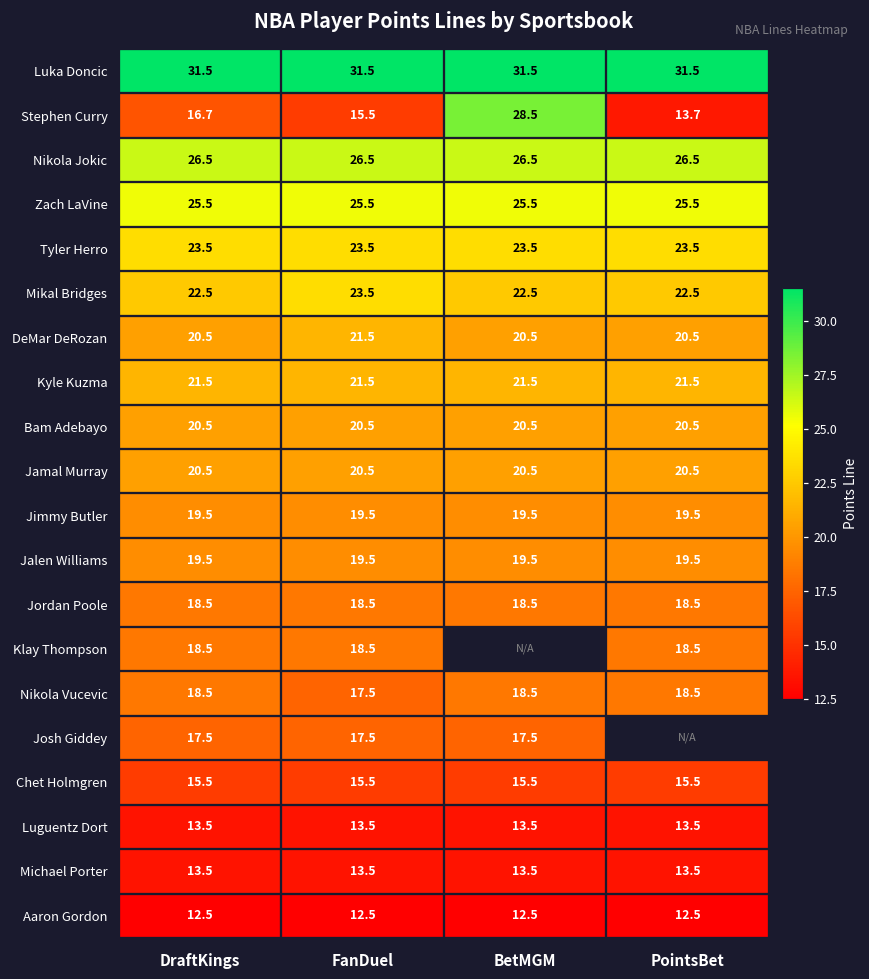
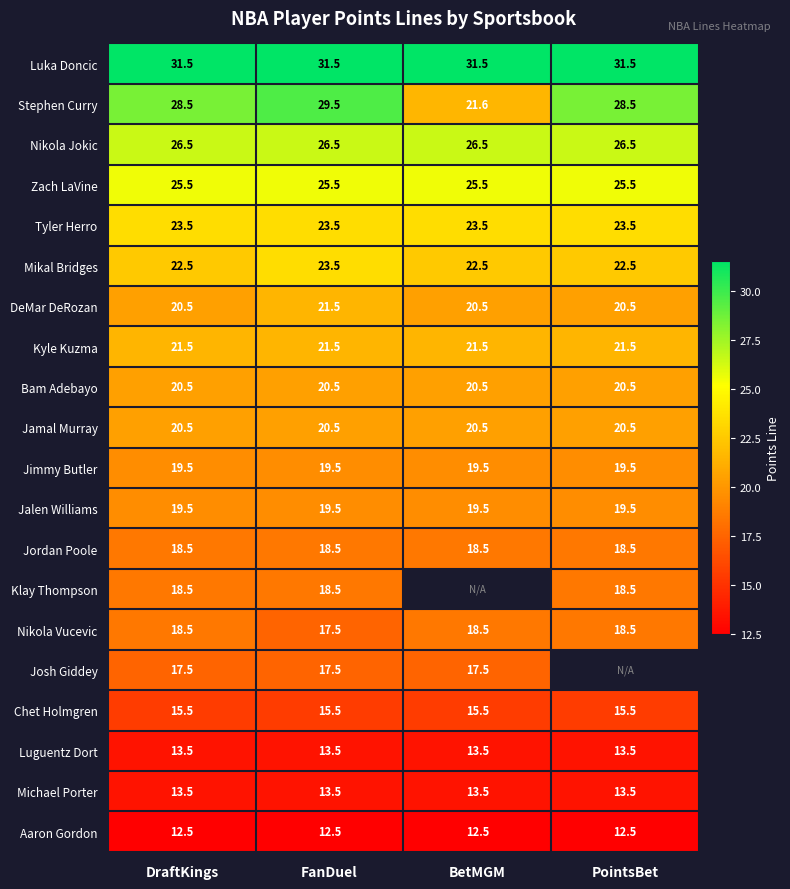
  {
    "Luka Doncic": {
      "DraftKings": 31.5,
      "FanDuel": 31.5,
      "BetMGM": 31.5,
      "PointsBet": 31.5
    },
    "Stephen Curry": {
-     "DraftKings": 16.7,
-     "FanDuel": 15.5,
-     "BetMGM": 28.5,
-     "PointsBet": 13.7
+     "DraftKings": 28.5,
+     "FanDuel": 29.5,
+     "BetMGM": 21.6,
+     "PointsBet": 28.5
    },
    "Nikola Jokic": {
      "DraftKings": 26.5,
      "FanDuel": 26.5,
      "BetMGM": 26.5,
      "PointsBet": 26.5
    },
    "Zach LaVine": {
      "DraftKings": 25.5,
      "FanDuel": 25.5,
      "BetMGM": 25.5,
      "PointsBet": 25.5
    },
    "Tyler Herro": {
      "DraftKings": 23.5,
      "FanDuel": 23.5,
      "BetMGM": 23.5,
      "PointsBet": 23.5
    },
    "Mikal Bridges": {
      "DraftKings": 22.5,
      "FanDuel": 23.5,
      "BetMGM": 22.5,
      "PointsBet": 22.5
    },
    "DeMar DeRozan": {
      "DraftKings": 20.5,
      "FanDuel": 21.5,
      "BetMGM": 20.5,
      "PointsBet": 20.5
    },
    "Kyle Kuzma": {
      "DraftKings": 21.5,
      "FanDuel": 21.5,
      "BetMGM": 21.5,
      "PointsBet": 21.5
    },
    "Bam Adebayo": {
      "DraftKings": 20.5,
      "FanDuel": 20.5,
      "BetMGM": 20.5,
      "PointsBet": 20.5
    },
    "Jamal Murray": {
      "DraftKings": 20.5,
      "FanDuel": 20.5,
      "BetMGM": 20.5,
      "PointsBet": 20.5
    },
    "Jimmy Butler": {
      "DraftKings": 19.5,
      "FanDuel": 19.5,
      "BetMGM": 19.5,
      "PointsBet": 19.5
    },
    "Jalen Williams": {
      "DraftKings": 19.5,
      "FanDuel": 19.5,
      "BetMGM": 19.5,
      "PointsBet": 19.5
    },
    "Jordan Poole": {
      "DraftKings": 18.5,
      "FanDuel": 18.5,
      "BetMGM": 18.5,
      "PointsBet": 18.5
    },
    "Klay Thompson": {
      "DraftKings": 18.5,
      "FanDuel": 18.5,
      "PointsBet": 18.5
    },
    "Nikola Vucevic": {
      "DraftKings": 18.5,
      "FanDuel": 17.5,
      "BetMGM": 18.5,
      "PointsBet": 18.5
    },
    "Josh Giddey": {
      "DraftKings": 17.5,
      "FanDuel": 17.5,
      "BetMGM": 17.5
    },
    "Chet Holmgren": {
      "DraftKings": 15.5,
      "FanDuel": 15.5,
      "BetMGM": 15.5,
      "PointsBet": 15.5
    },
    "Luguentz Dort": {
      "DraftKings": 13.5,
      "FanDuel": 13.5,
      "BetMGM": 13.5,
      "PointsBet": 13.5
    },
    "Michael Porter": {
      "DraftKings": 13.5,
      "FanDuel": 13.5,
      "BetMGM": 13.5,
      "PointsBet": 13.5
    },
    "Aaron Gordon": {
      "DraftKings": 12.5,
      "FanDuel": 12.5,
      "BetMGM": 12.5,
      "PointsBet": 12.5
    }
  }
